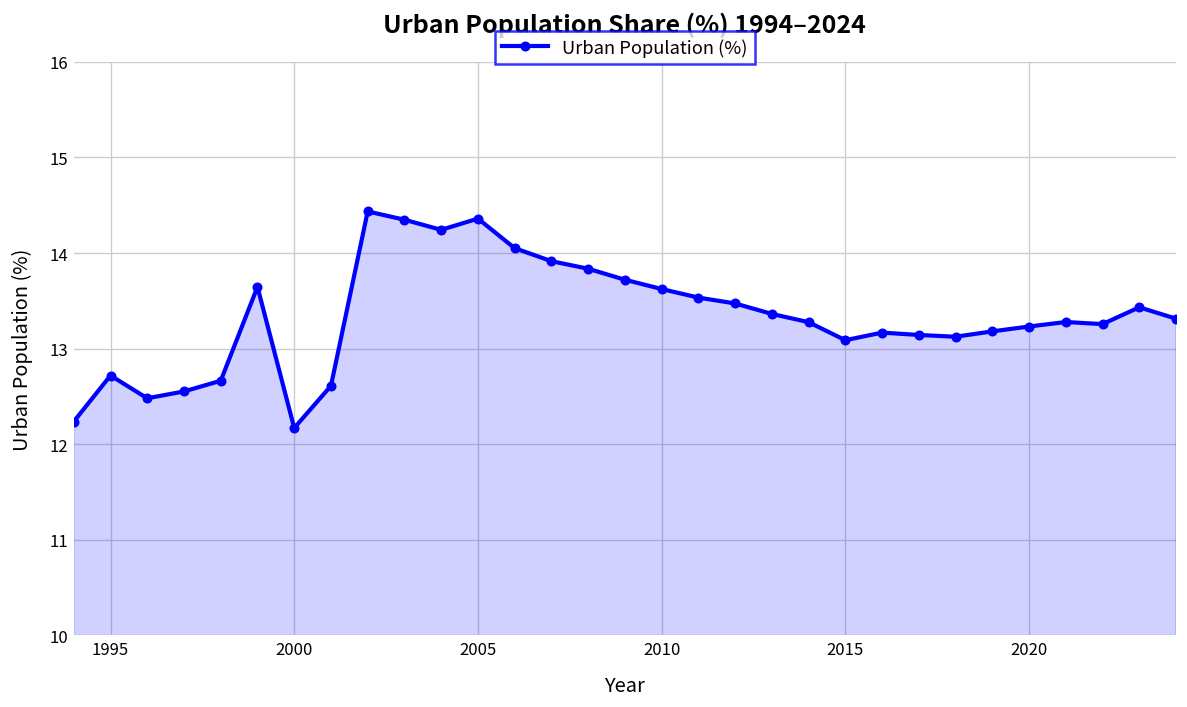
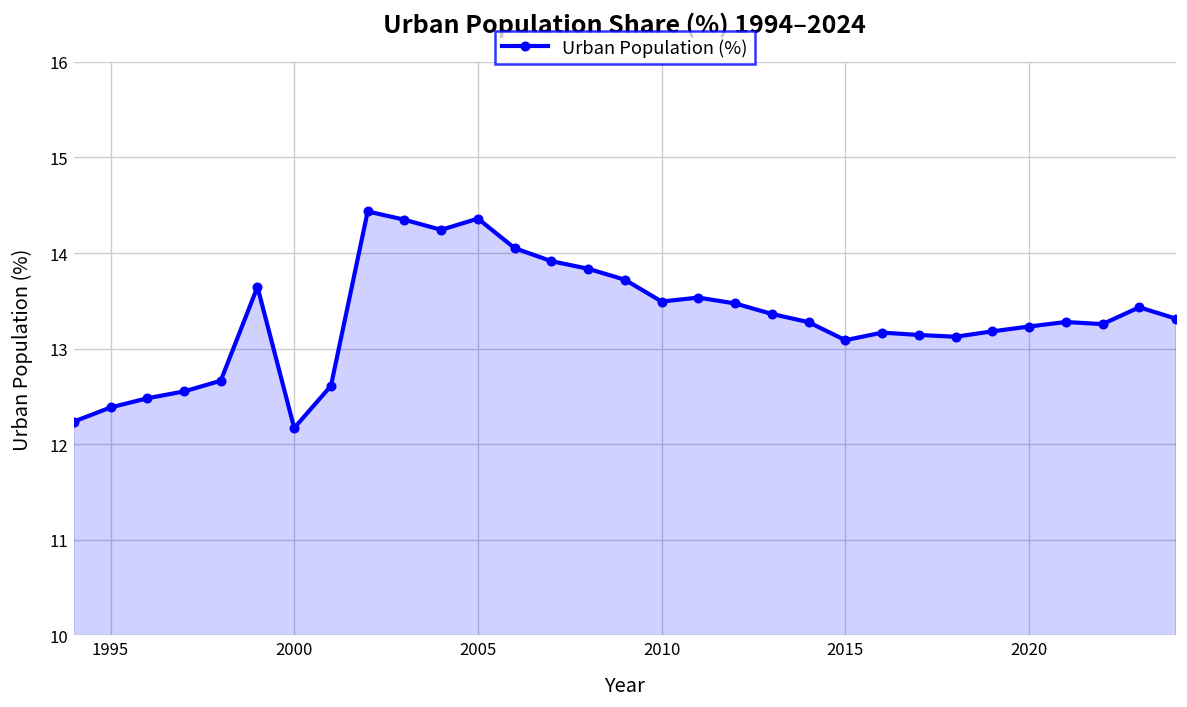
  {
-   "1995": 12.7,
+   "1995": 12.4,
    "2000": 12.2,
    "2005": 14.4,
-   "2010": 13.6,
+   "2010": 13.5,
    "2015": 13.1,
    "2020": 13.2
  }
